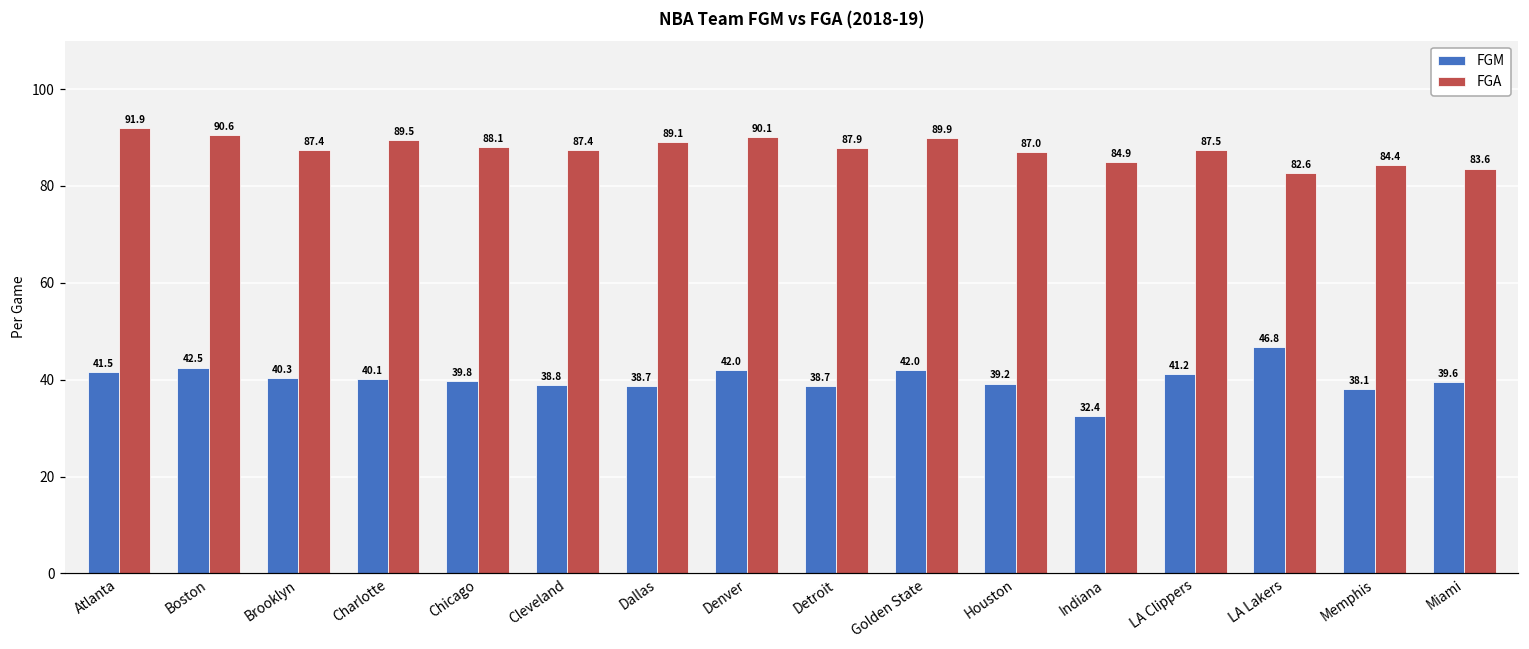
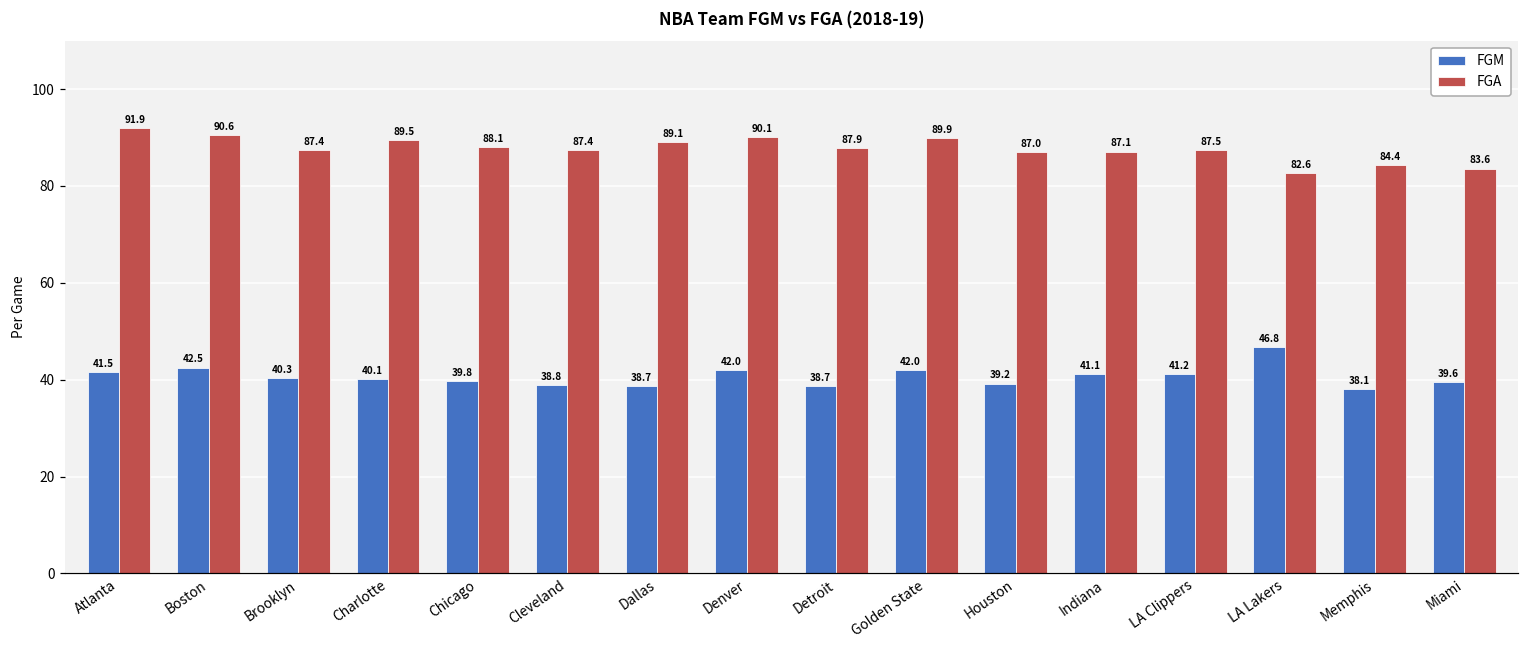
  {
    "FGM": {
      "Atlanta": 41.5,
      "Boston": 42.5,
      "Brooklyn": 40.3,
      "Charlotte": 40.1,
      "Chicago": 39.8,
      "Cleveland": 38.8,
      "Dallas": 38.7,
      "Denver": 42.0,
      "Detroit": 38.7,
      "Golden State": 42.0,
      "Houston": 39.2,
-     "Indiana": 32.4,
+     "Indiana": 41.1,
      "LA Clippers": 41.2,
      "LA Lakers": 46.8,
      "Memphis": 38.1,
      "Miami": 39.6
    },
    "FGA": {
      "Atlanta": 91.9,
      "Boston": 90.6,
      "Brooklyn": 87.4,
      "Charlotte": 89.5,
      "Chicago": 88.1,
      "Cleveland": 87.4,
      "Dallas": 89.1,
      "Denver": 90.1,
      "Detroit": 87.9,
      "Golden State": 89.9,
      "Houston": 87.0,
-     "Indiana": 84.9,
+     "Indiana": 87.1,
      "LA Clippers": 87.5,
      "LA Lakers": 82.6,
      "Memphis": 84.4,
      "Miami": 83.6
    }
  }
